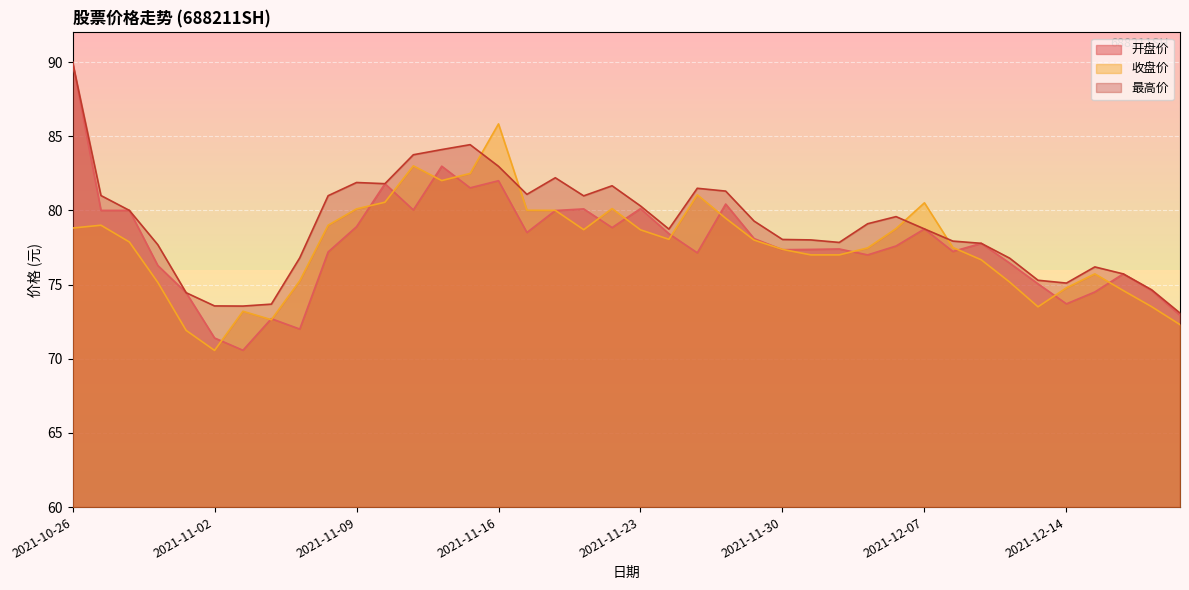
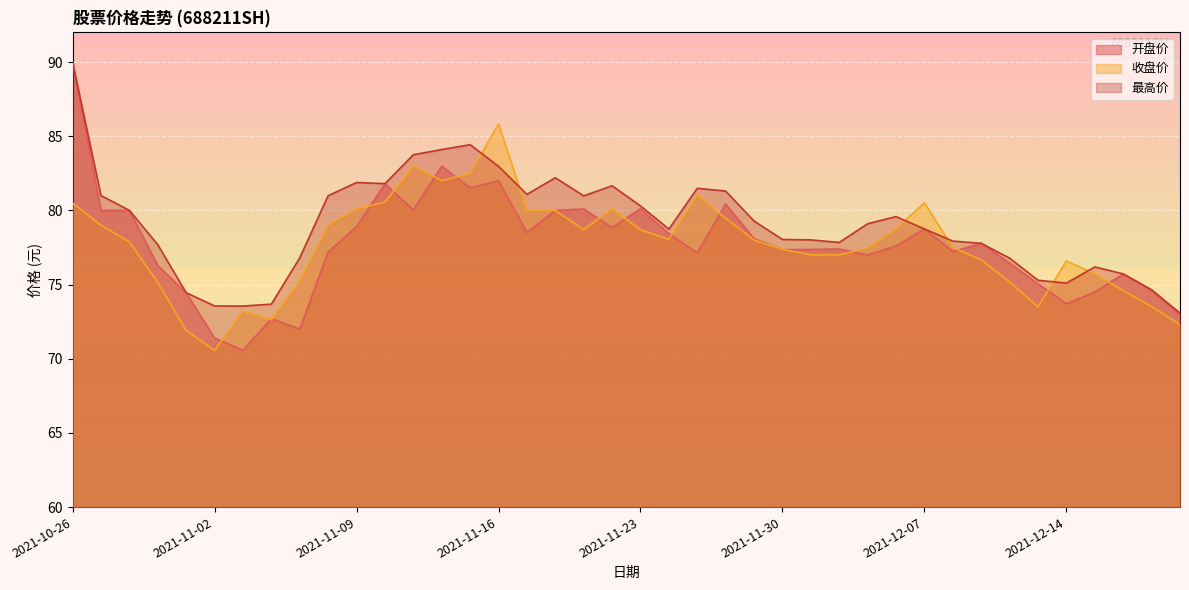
  {
    "收盘价": {
-     "2021-10-26": 78.8,
+     "2021-10-26": 80.5,
      "2021-11-02": 70.6,
      "2021-11-09": 80.1,
      "2021-11-16": 85.8,
      "2021-11-23": 78.7,
      "2021-12-07": 80.5,
-     "2021-12-14": 74.8
+     "2021-12-14": 76.6
    }
  }
